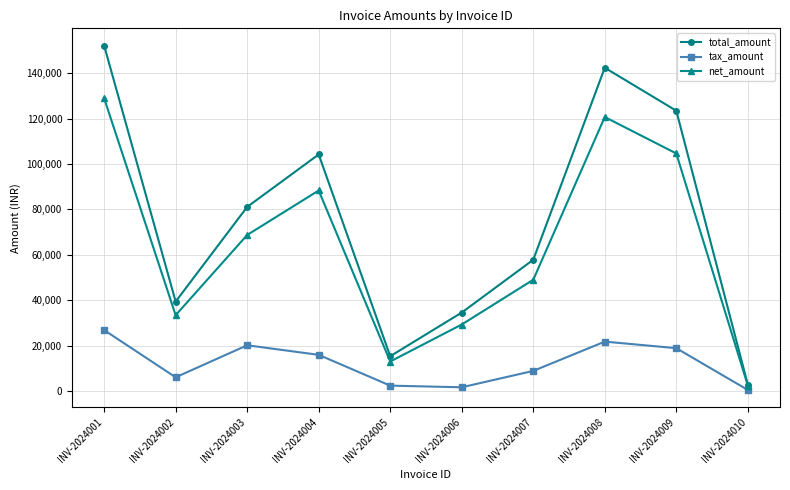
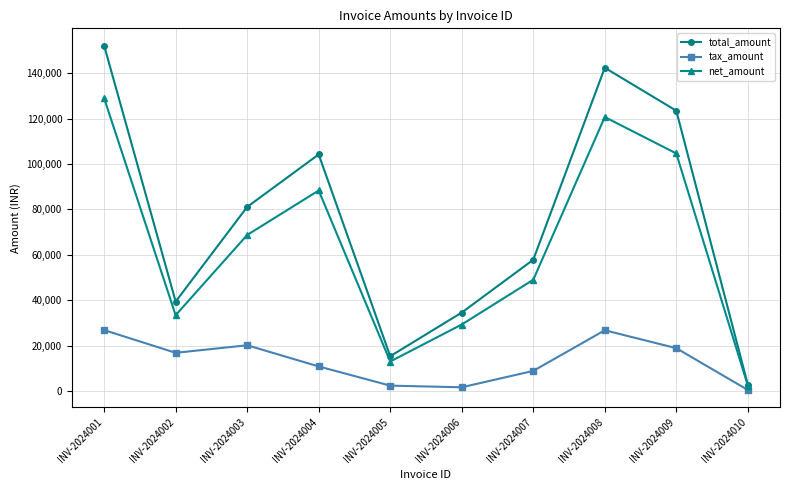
  {
    "tax_amount": {
      "INV-2024001": "27,000",
-     "INV-2024002": "6,000",
+     "INV-2024002": "17,000",
      "INV-2024003": "20,000",
-     "INV-2024004": "16,000",
+     "INV-2024004": "11,000",
      "INV-2024005": "2,000",
      "INV-2024006": "2,000",
      "INV-2024007": "9,000",
-     "INV-2024008": "22,000",
+     "INV-2024008": "27,000",
      "INV-2024009": "19,000",
      "INV-2024010": "0"
    }
  }
